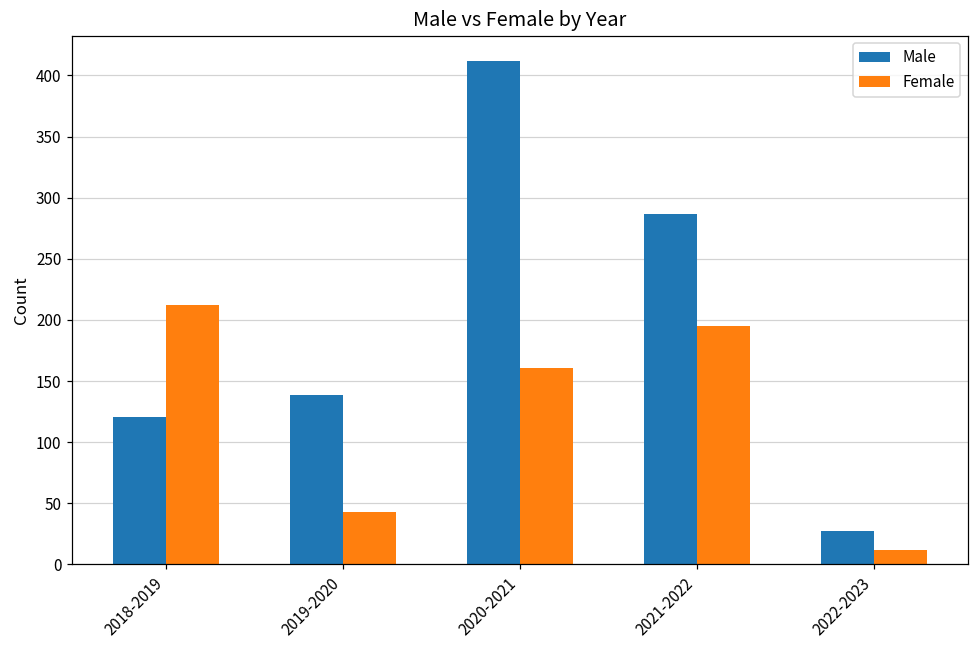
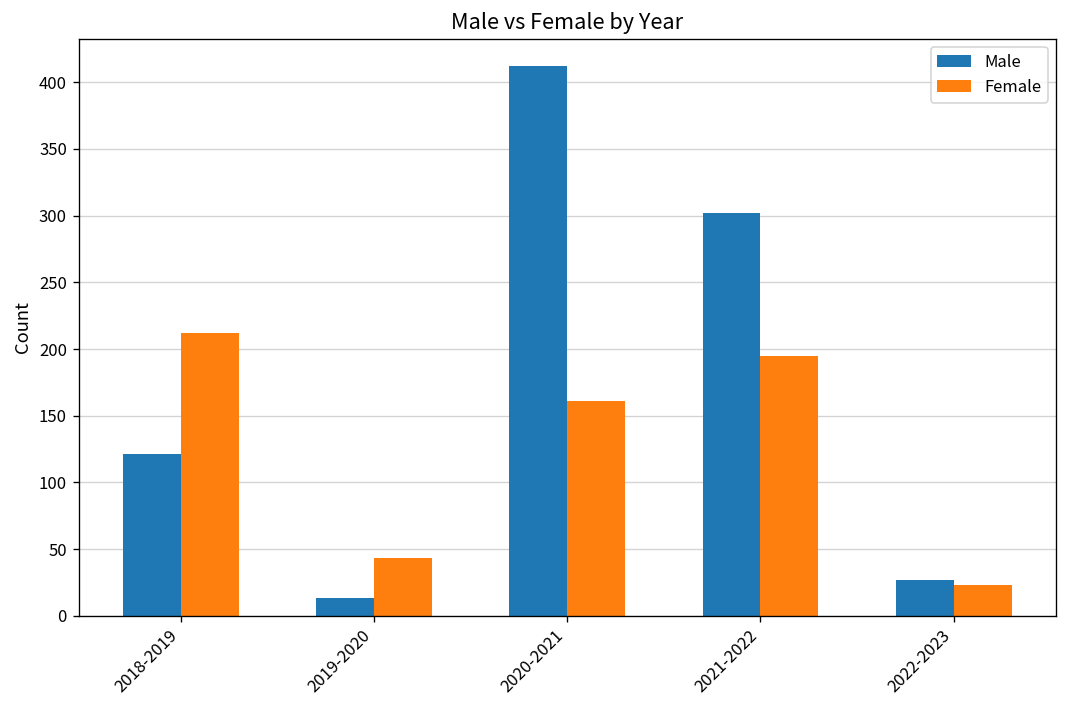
  {
    "Male": {
      "2018-2019": 121,
-     "2019-2020": 139,
+     "2019-2020": 13,
      "2020-2021": 412,
-     "2021-2022": 287,
+     "2021-2022": 302,
      "2022-2023": 27
    },
    "Female": {
      "2018-2019": 212,
      "2019-2020": 43,
      "2020-2021": 161,
      "2021-2022": 195,
-     "2022-2023": 12
+     "2022-2023": 23
    }
  }
